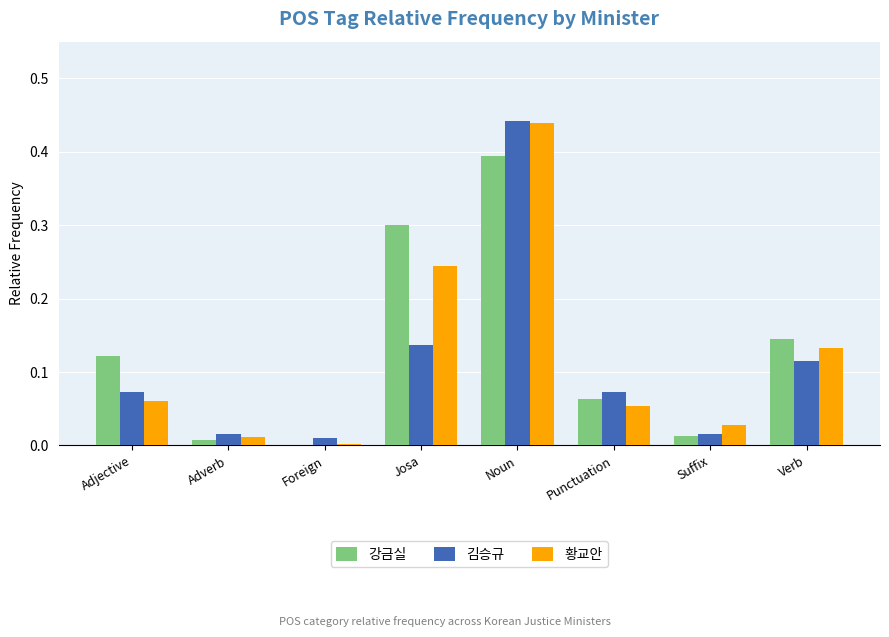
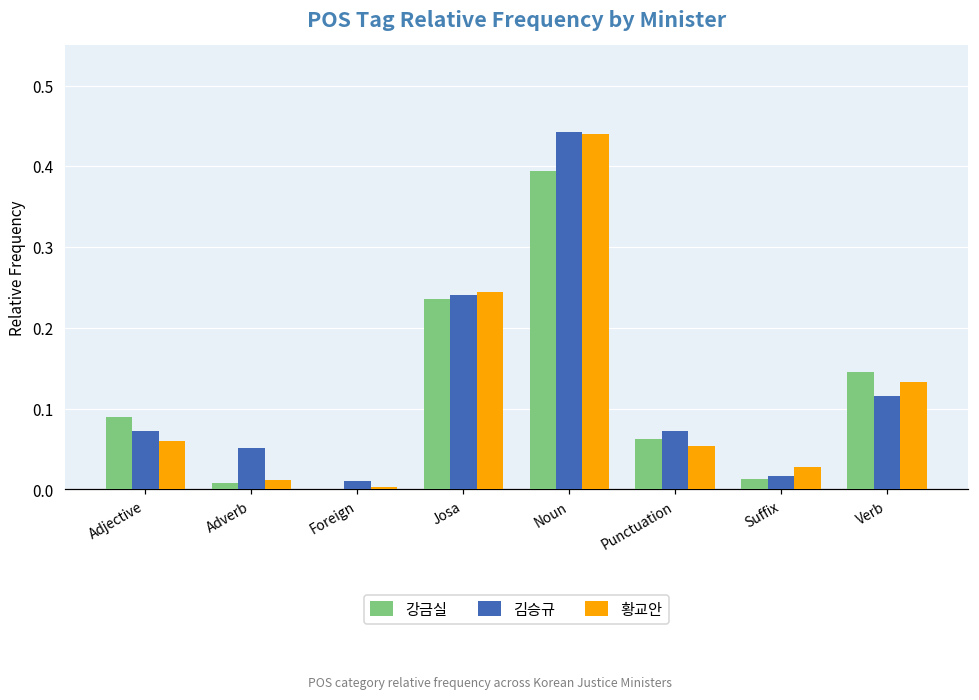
  {
    "강금실": {
-     "Adjective": 0.12,
+     "Adjective": 0.09,
      "Adverb": 0.01,
-     "Josa": 0.30,
+     "Josa": 0.24,
      "Noun": 0.39,
      "Punctuation": 0.06,
      "Suffix": 0.01,
      "Verb": 0.14
    },
    "김승규": {
      "Adjective": 0.07,
-     "Adverb": 0.02,
+     "Adverb": 0.05,
      "Foreign": 0.01,
-     "Josa": 0.14,
+     "Josa": 0.24,
      "Noun": 0.44,
      "Punctuation": 0.07,
      "Suffix": 0.02,
      "Verb": 0.12
    },
    "황교안": {
      "Adjective": 0.06,
      "Adverb": 0.01,
      "Josa": 0.24,
      "Noun": 0.44,
      "Punctuation": 0.05,
      "Suffix": 0.03,
      "Verb": 0.13
    }
  }
